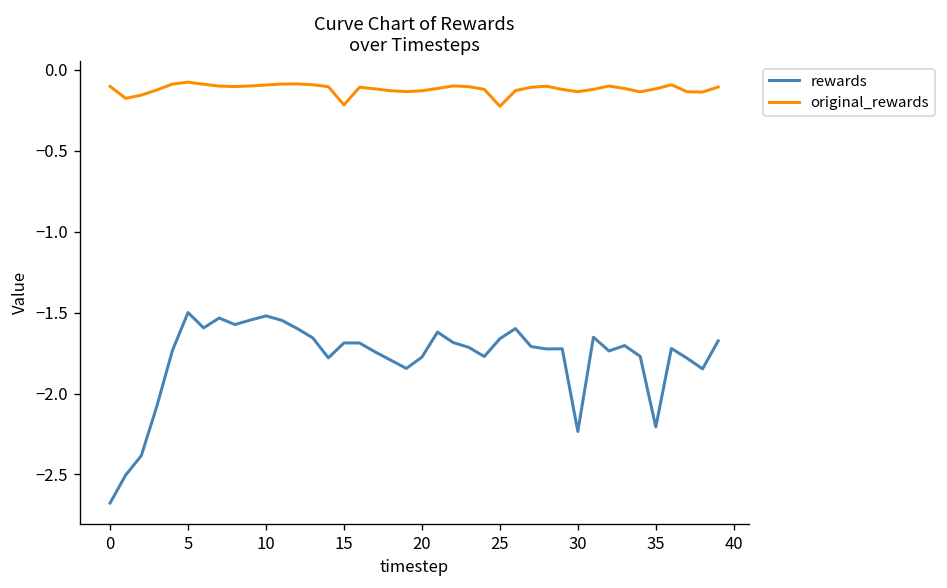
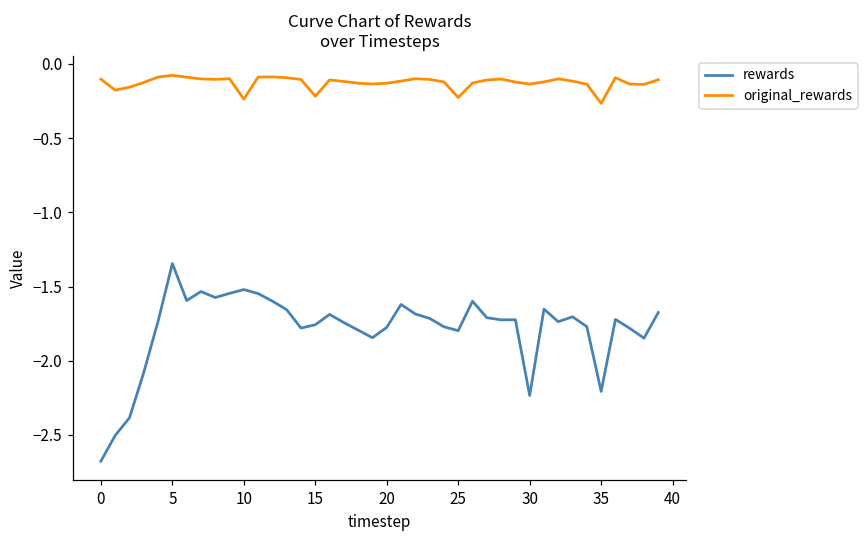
  {
    "rewards": {
      "0": -2.68,
-     "5": -1.50,
+     "5": -1.35,
      "10": -1.52,
-     "15": -1.69,
+     "15": -1.76,
      "20": -1.78,
-     "25": -1.66,
+     "25": -1.80,
      "30": -2.23,
      "35": -2.21
    },
    "original_rewards": {
      "0": -0.10,
      "5": -0.08,
-     "10": -0.09,
+     "10": -0.24,
      "15": -0.22,
      "20": -0.13,
      "25": -0.23,
      "30": -0.14,
-     "35": -0.12
+     "35": -0.27
    }
  }
